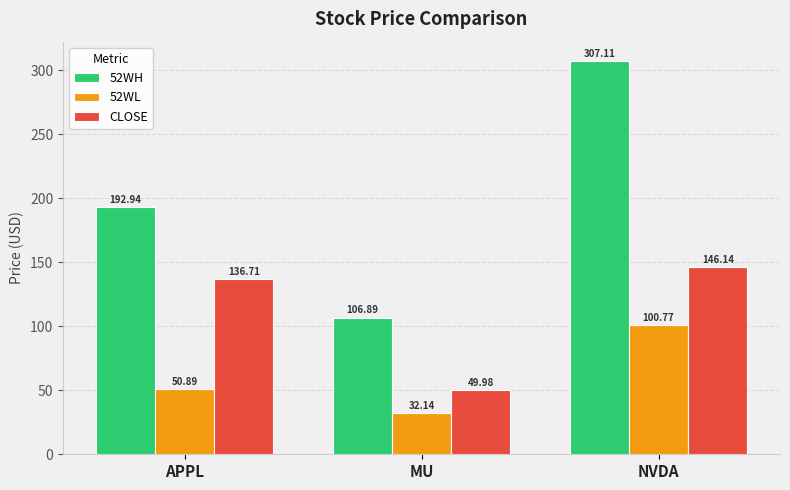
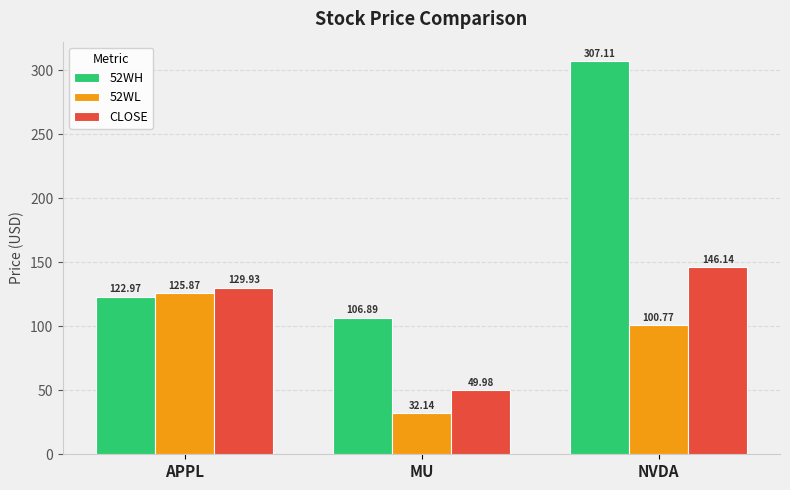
  {
    "52WH": {
-     "APPL": 192.94,
+     "APPL": 122.97,
      "MU": 106.89,
      "NVDA": 307.11
    },
    "52WL": {
-     "APPL": 50.89,
+     "APPL": 125.87,
      "MU": 32.14,
      "NVDA": 100.77
    },
    "CLOSE": {
-     "APPL": 136.71,
+     "APPL": 129.93,
      "MU": 49.98,
      "NVDA": 146.14
    }
  }
